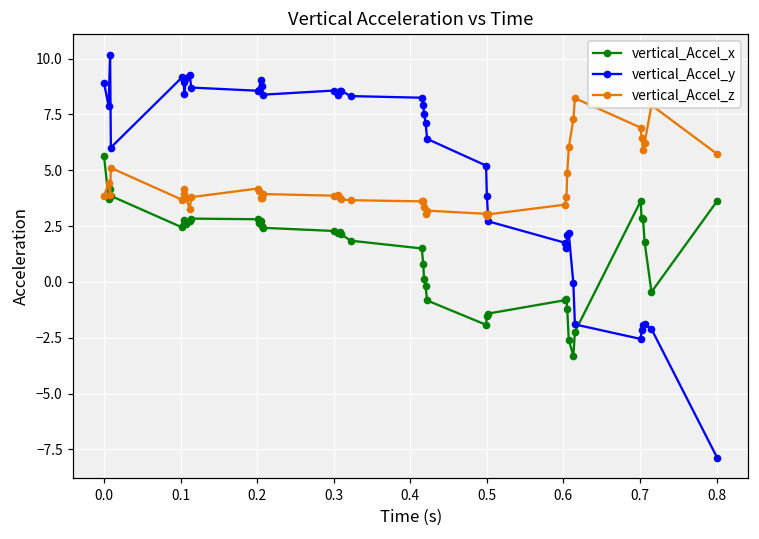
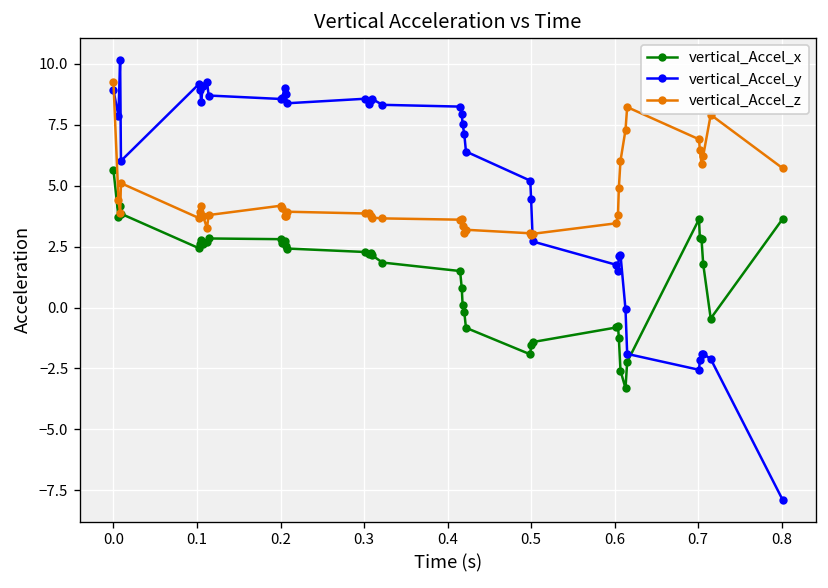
  {
    "vertical_Accel_x": {
      "0.0": 5.7,
      "0.5": -1.5
    },
    "vertical_Accel_y": {
      "0.0": 8.9,
-     "0.5": 3.9
+     "0.5": 4.4
    },
    "vertical_Accel_z": {
-     "0.0": 3.8,
+     "0.0": 9.3,
      "0.5": 3.0
    }
  }
